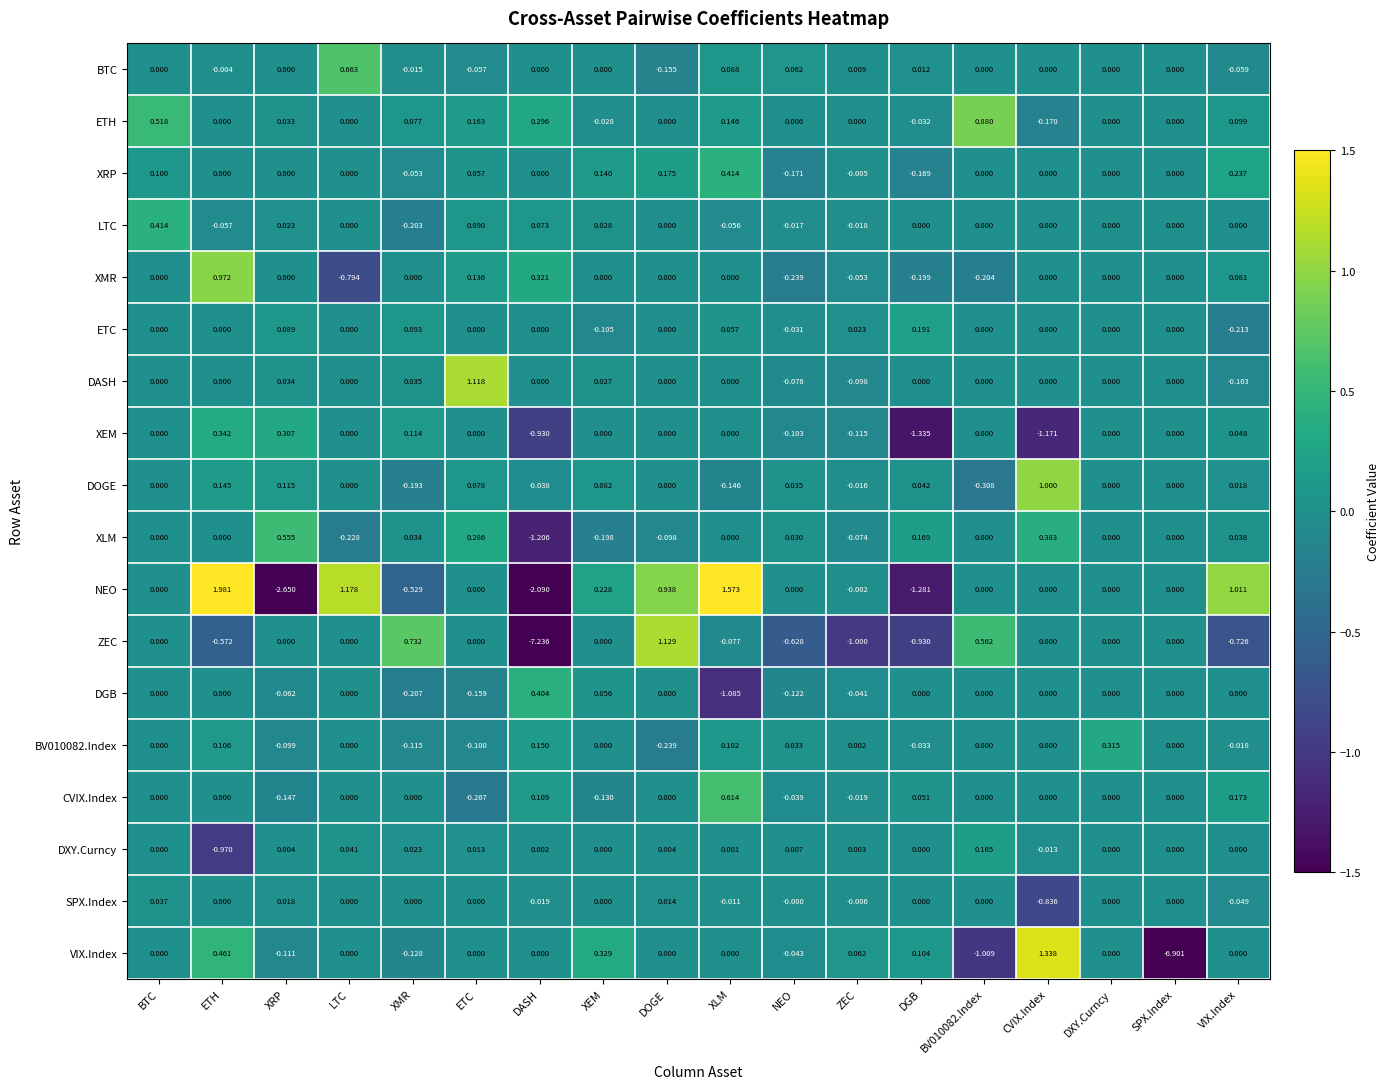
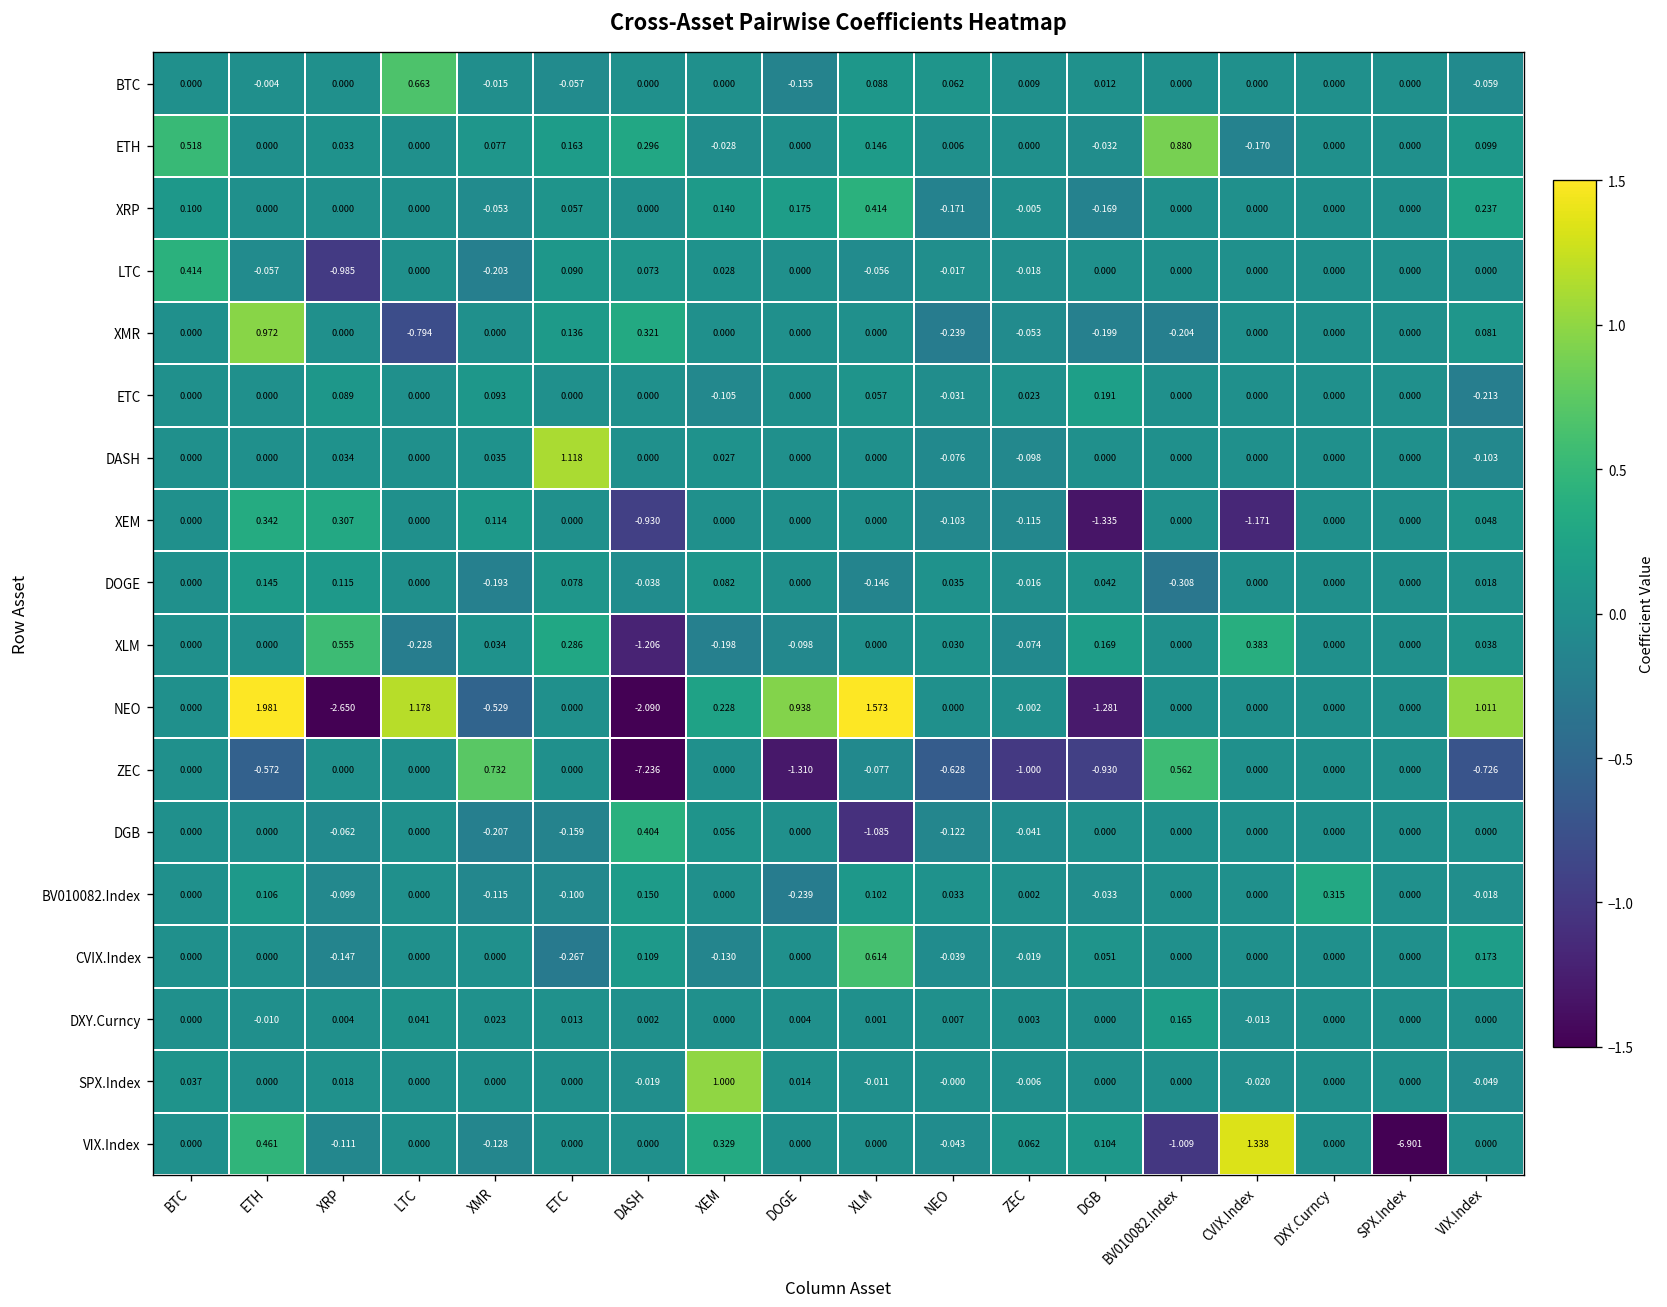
  {
    "LTC": {
      "BTC": 0.414,
      "ETH": -0.057,
-     "XRP": 0.023,
+     "XRP": -0.985,
      "LTC": 0.000,
      "XMR": -0.203,
      "ETC": 0.090,
      "DASH": 0.073,
      "XEM": 0.028,
      "DOGE": 0.000,
      "XLM": -0.056,
      "NEO": -0.017,
      "ZEC": -0.018,
      "DGB": 0.000,
      "BV010082.Index": 0.000,
      "CVIX.Index": 0.000,
      "DXY.Curncy": 0.000,
      "SPX.Index": 0.000,
      "VIX.Index": 0.000
    },
    "DOGE": {
      "BTC": 0.000,
      "ETH": 0.145,
      "XRP": 0.115,
      "LTC": 0.000,
      "XMR": -0.193,
      "ETC": 0.078,
      "DASH": -0.038,
      "XEM": 0.082,
      "DOGE": 0.000,
      "XLM": -0.146,
      "NEO": 0.035,
      "ZEC": -0.016,
      "DGB": 0.042,
      "BV010082.Index": -0.308,
-     "CVIX.Index": 1.000,
+     "CVIX.Index": 0.000,
      "DXY.Curncy": 0.000,
      "SPX.Index": 0.000,
      "VIX.Index": 0.018
    },
    "ZEC": {
      "BTC": 0.000,
      "ETH": -0.572,
      "XRP": 0.000,
      "LTC": 0.000,
      "XMR": 0.732,
      "ETC": 0.000,
      "DASH": -7.236,
      "XEM": 0.000,
-     "DOGE": 1.129,
+     "DOGE": -1.310,
      "XLM": -0.077,
      "NEO": -0.628,
      "ZEC": -1.000,
      "DGB": -0.930,
      "BV010082.Index": 0.562,
      "CVIX.Index": 0.000,
      "DXY.Curncy": 0.000,
      "SPX.Index": 0.000,
      "VIX.Index": -0.726
    },
    "DXY.Curncy": {
      "BTC": 0.000,
-     "ETH": -0.970,
+     "ETH": -0.010,
      "XRP": 0.004,
      "LTC": 0.041,
      "XMR": 0.023,
      "ETC": 0.013,
      "DASH": 0.002,
      "XEM": 0.000,
      "DOGE": 0.004,
      "XLM": 0.001,
      "NEO": 0.007,
      "ZEC": 0.003,
      "DGB": 0.000,
      "BV010082.Index": 0.165,
      "CVIX.Index": -0.013,
      "DXY.Curncy": 0.000,
      "SPX.Index": 0.000,
      "VIX.Index": 0.000
    },
    "SPX.Index": {
      "BTC": 0.037,
      "ETH": 0.000,
      "XRP": 0.018,
      "LTC": 0.000,
      "XMR": 0.000,
      "ETC": 0.000,
      "DASH": -0.019,
-     "XEM": 0.000,
+     "XEM": 1.000,
      "DOGE": 0.014,
      "XLM": -0.011,
      "NEO": -0.000,
      "ZEC": -0.006,
      "DGB": 0.000,
      "BV010082.Index": 0.000,
-     "CVIX.Index": -0.836,
+     "CVIX.Index": -0.020,
      "DXY.Curncy": 0.000,
      "SPX.Index": 0.000,
      "VIX.Index": -0.049
    }
  }
